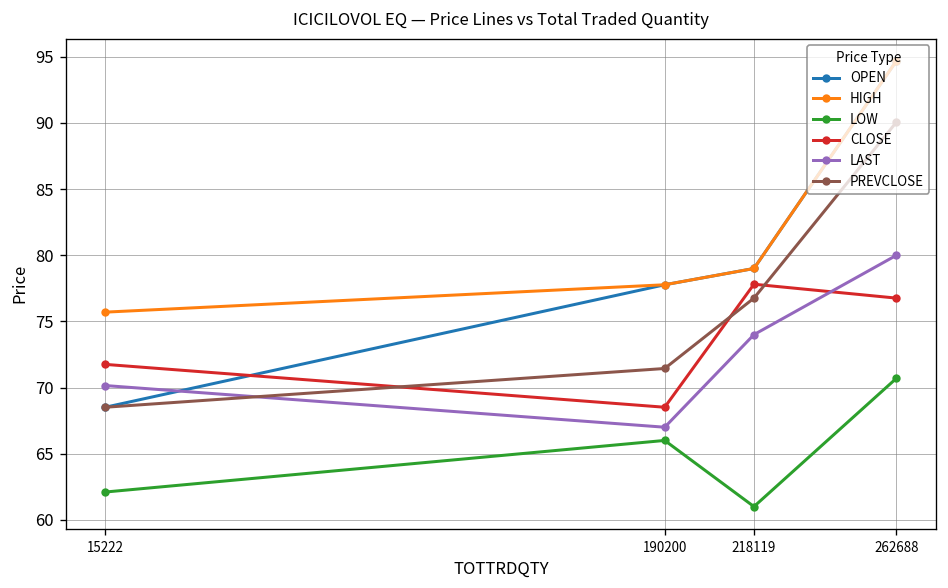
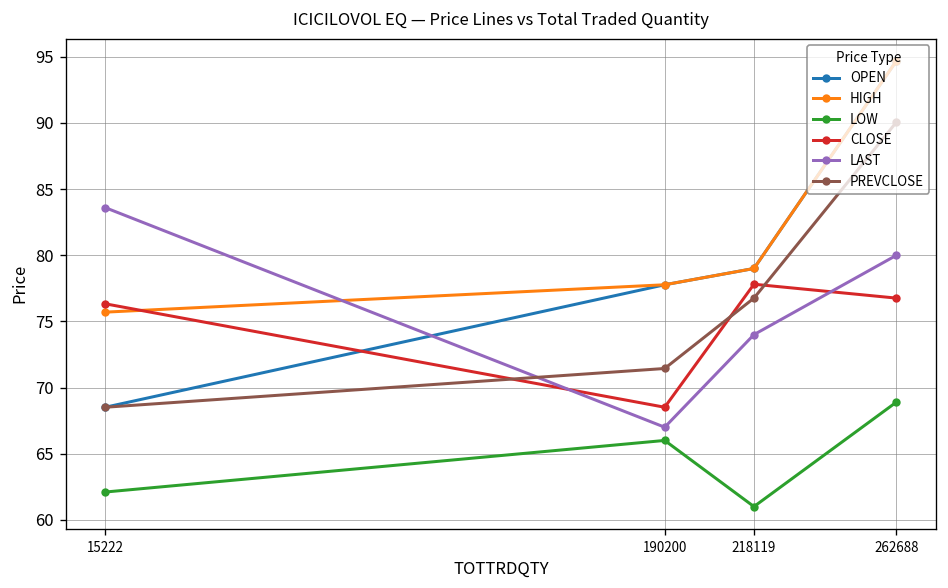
  {
    "HIGH": {
      "15222": 75.7
    },
    "LOW": {
      "15222": 62.1,
      "190200": 66.0,
      "218119": 61.0,
-     "262688": 70.7
+     "262688": 68.9
    },
    "CLOSE": {
-     "15222": 71.8,
+     "15222": 76.3,
      "190200": 68.5,
      "218119": 77.8,
      "262688": 76.8
    },
    "LAST": {
-     "15222": 70.2,
+     "15222": 83.6,
      "190200": 67.0,
      "218119": 74.0,
      "262688": 80.0
    },
    "PREVCLOSE": {
      "190200": 71.4,
      "218119": 76.8
    }
  }
